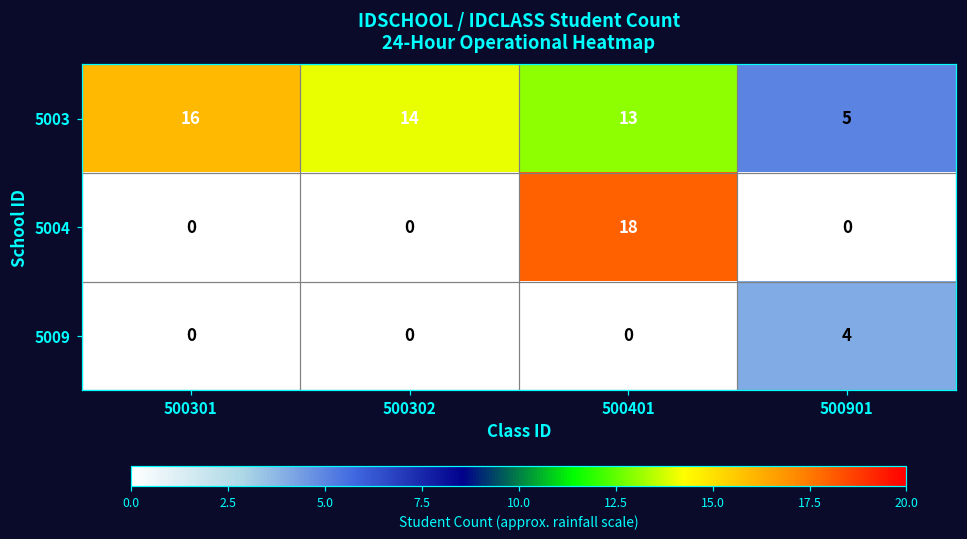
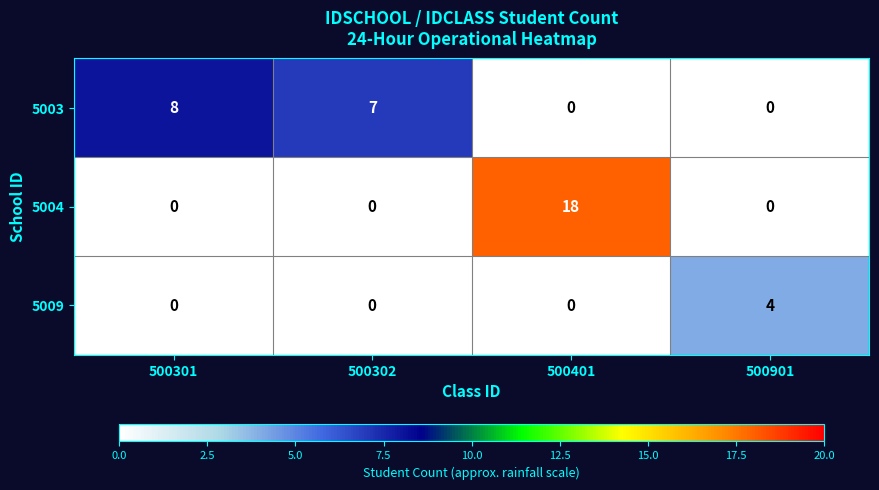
  {
    "5003": {
-     "500301": 16,
-     "500302": 14,
-     "500401": 13,
-     "500901": 5
+     "500301": 8,
+     "500302": 7,
+     "500401": 0,
+     "500901": 0
    },
    "5004": {
      "500301": 0,
      "500302": 0,
      "500401": 18,
      "500901": 0
    },
    "5009": {
      "500301": 0,
      "500302": 0,
      "500401": 0,
      "500901": 4
    }
  }
